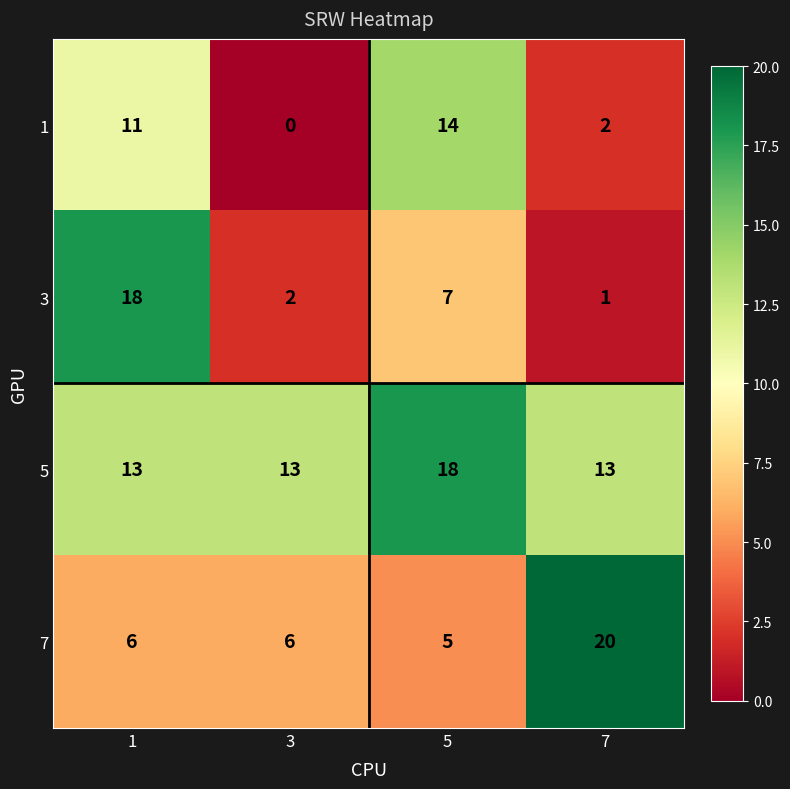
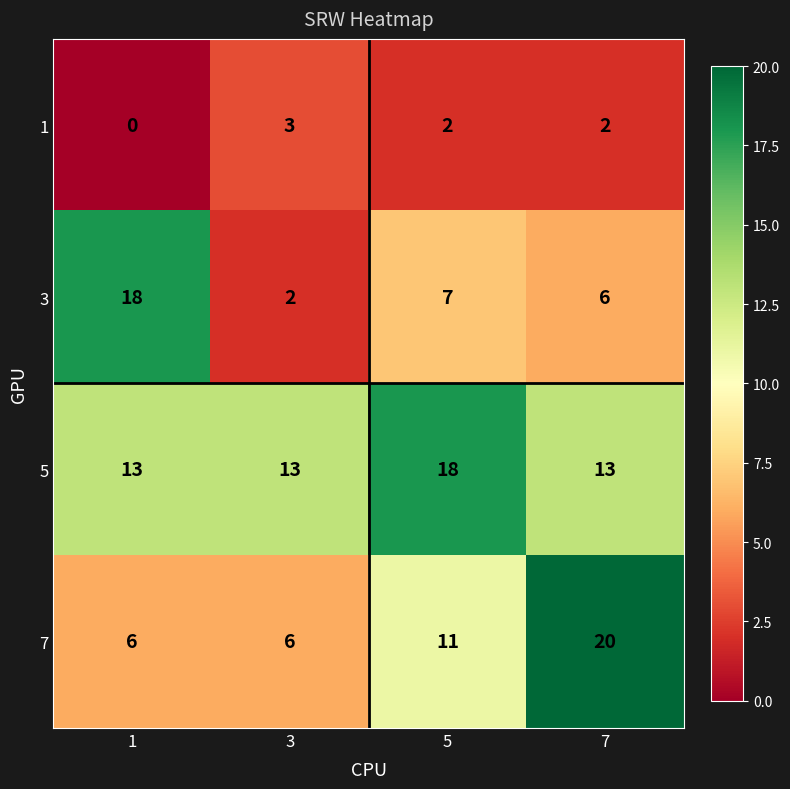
  {
    "1": {
-     "1": 11,
-     "3": 0,
-     "5": 14,
+     "1": 0,
+     "3": 3,
+     "5": 2,
      "7": 2
    },
    "3": {
      "1": 18,
      "3": 2,
      "5": 7,
-     "7": 1
+     "7": 6
    },
    "5": {
      "1": 13,
      "3": 13,
      "5": 18,
      "7": 13
    },
    "7": {
      "1": 6,
      "3": 6,
-     "5": 5,
+     "5": 11,
      "7": 20
    }
  }
